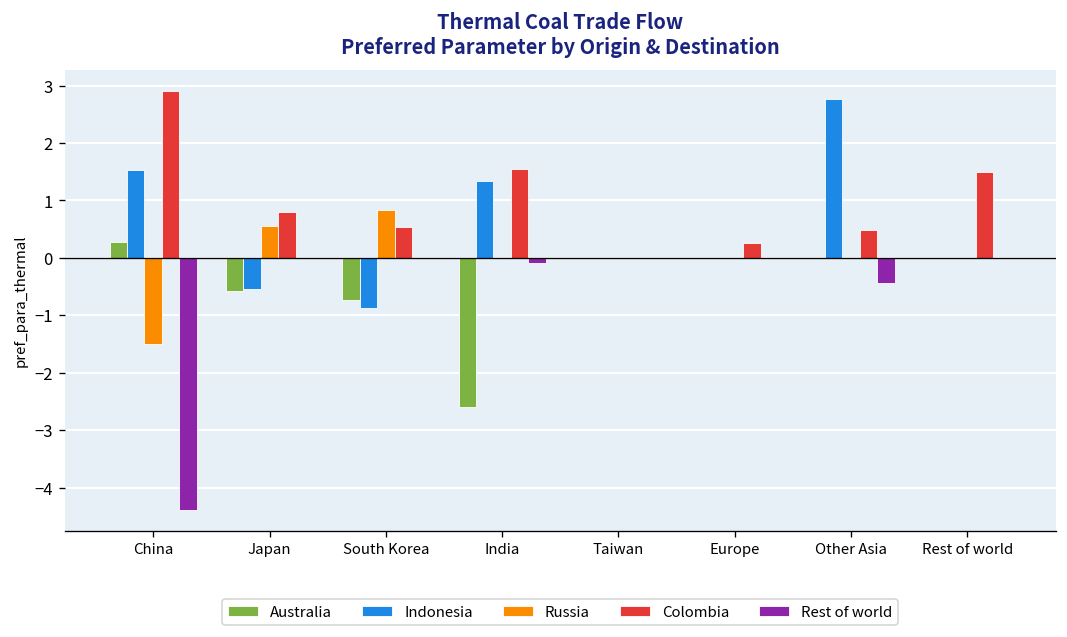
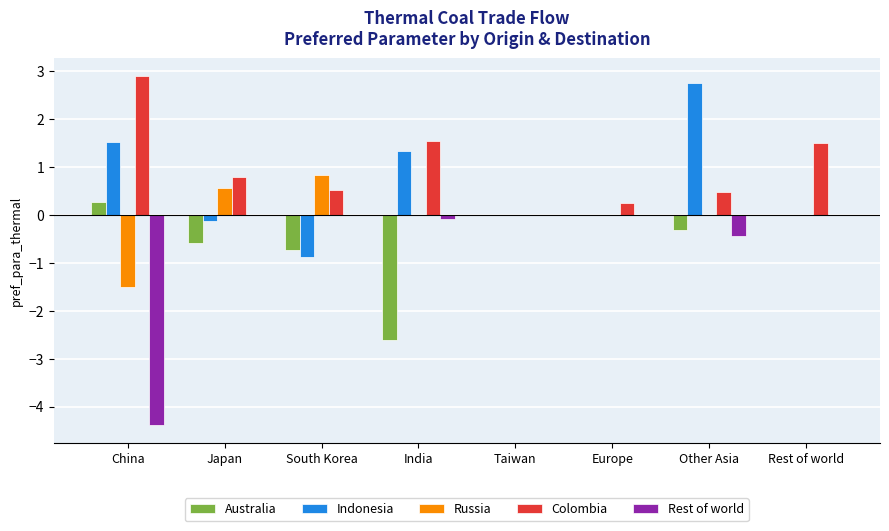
  {
    "Australia": {
      "China": 0.3,
      "Japan": -0.6,
      "South Korea": -0.7,
      "India": -2.6,
      "Taiwan": 0.0,
      "Europe": 0.0,
-     "Other Asia": 0.0,
+     "Other Asia": -0.3,
      "Rest of world": 0.0
    },
    "Indonesia": {
      "China": 1.5,
-     "Japan": -0.5,
+     "Japan": -0.1,
      "South Korea": -0.9,
      "India": 1.3,
      "Taiwan": 0.0,
      "Europe": 0.0,
      "Other Asia": 2.8,
      "Rest of world": 0.0
    },
    "Russia": {
      "China": -1.5,
      "Japan": 0.6,
      "South Korea": 0.8,
      "India": 0.0,
      "Taiwan": 0.0,
      "Europe": 0.0,
      "Other Asia": 0.0,
      "Rest of world": 0.0
    },
    "Colombia": {
      "China": 2.9,
      "Japan": 0.8,
      "South Korea": 0.5,
      "India": 1.6,
      "Taiwan": 0.0,
      "Europe": 0.3,
      "Other Asia": 0.5,
      "Rest of world": 1.5
    },
    "Rest of world": {
      "China": -4.4,
      "Japan": 0.0,
      "South Korea": 0.0,
      "India": -0.1,
      "Taiwan": 0.0,
      "Europe": 0.0,
      "Other Asia": -0.4,
      "Rest of world": 0.0
    }
  }
